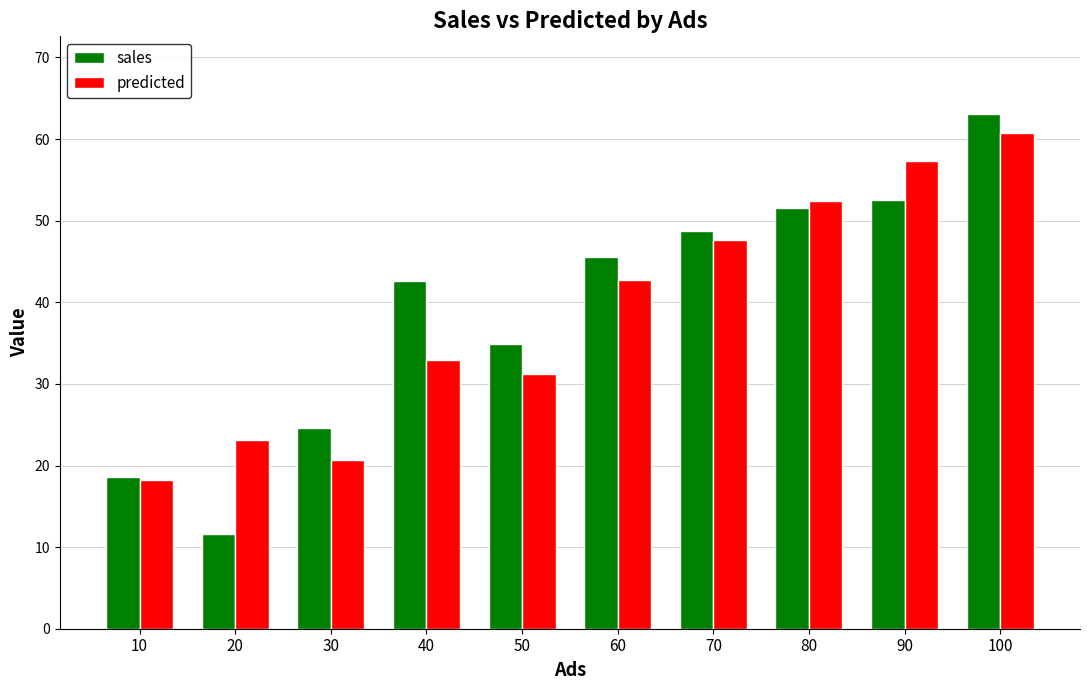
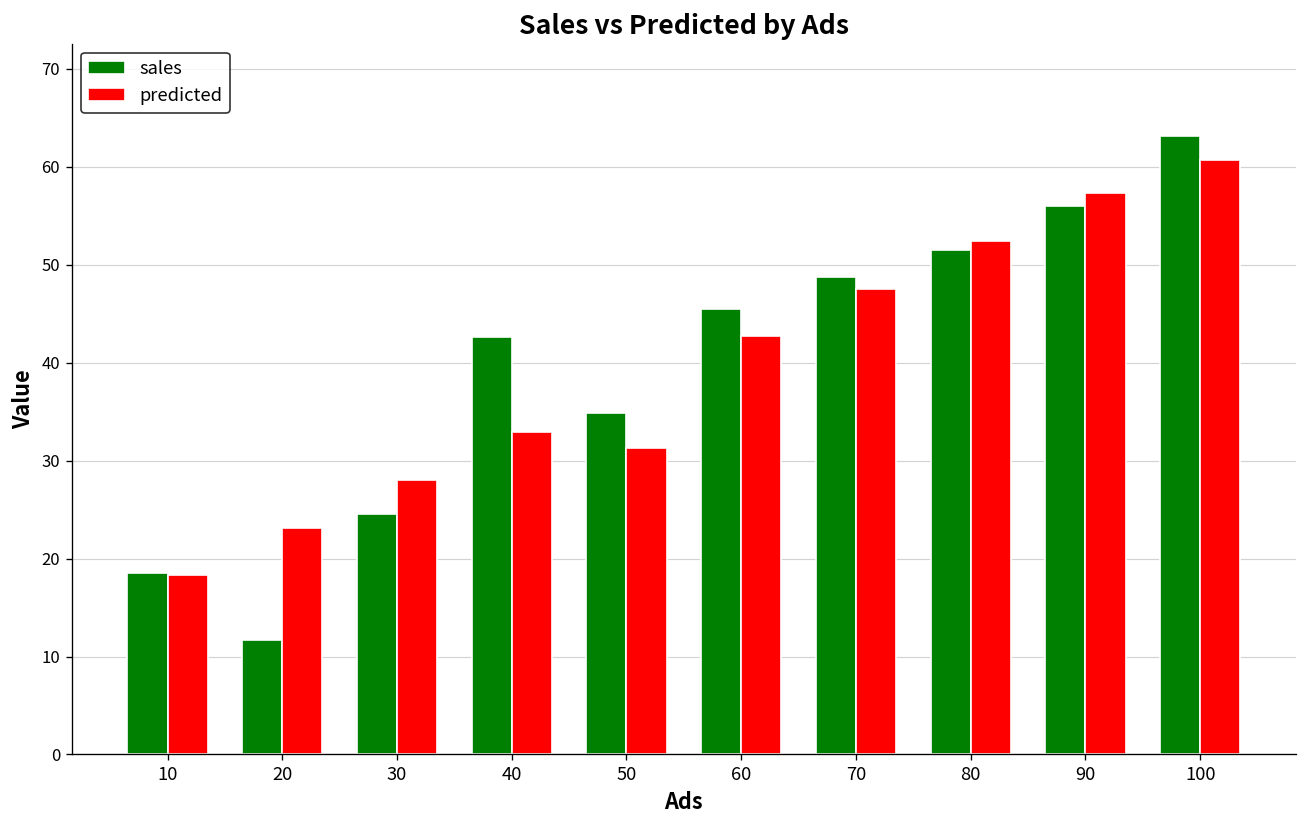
  {
    "sales": {
      "10": 19,
      "20": 12,
      "30": 25,
      "40": 43,
      "50": 35,
      "60": 46,
      "70": 49,
      "80": 52,
-     "90": 53,
+     "90": 56,
      "100": 63
    },
    "predicted": {
      "10": 18,
      "20": 23,
-     "30": 21,
+     "30": 28,
      "40": 33,
      "50": 31,
      "60": 43,
      "70": 48,
      "80": 52,
      "90": 57,
      "100": 61
    }
  }
